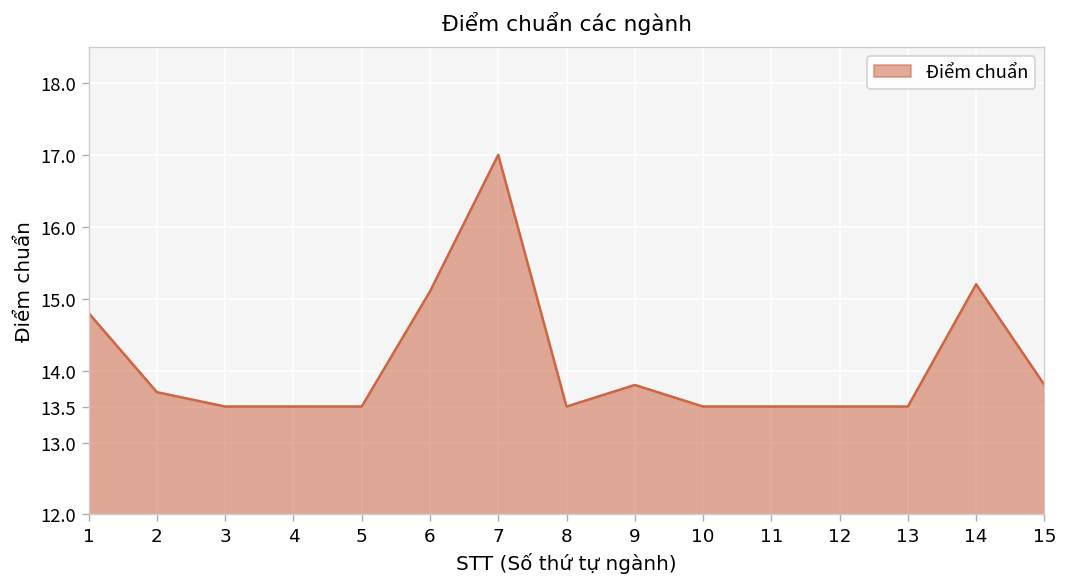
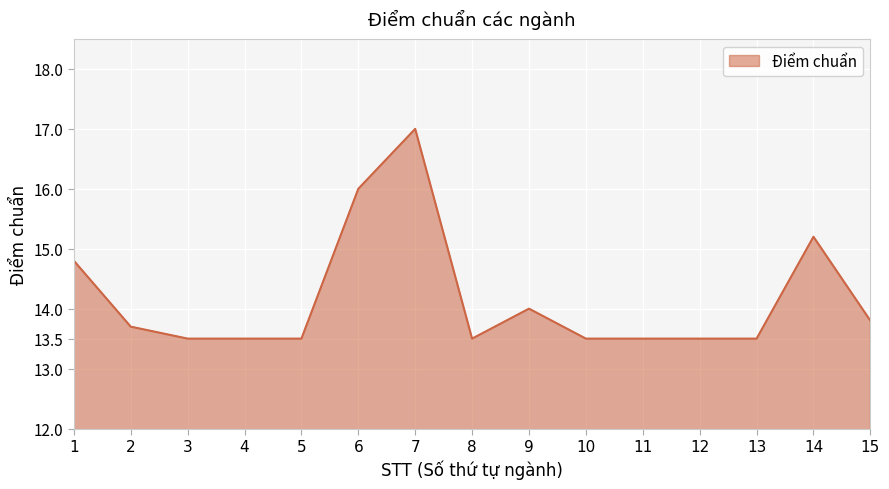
  {
    "1": 14.8,
    "2": 13.7,
    "3": 13.5,
    "4": 13.5,
    "5": 13.5,
-   "6": 15.1,
+   "6": 16.0,
    "7": 17.0,
    "8": 13.5,
-   "9": 13.8,
+   "9": 14.0,
    "10": 13.5,
    "11": 13.5,
    "12": 13.5,
    "13": 13.5,
    "14": 15.2,
    "15": 13.8
  }
